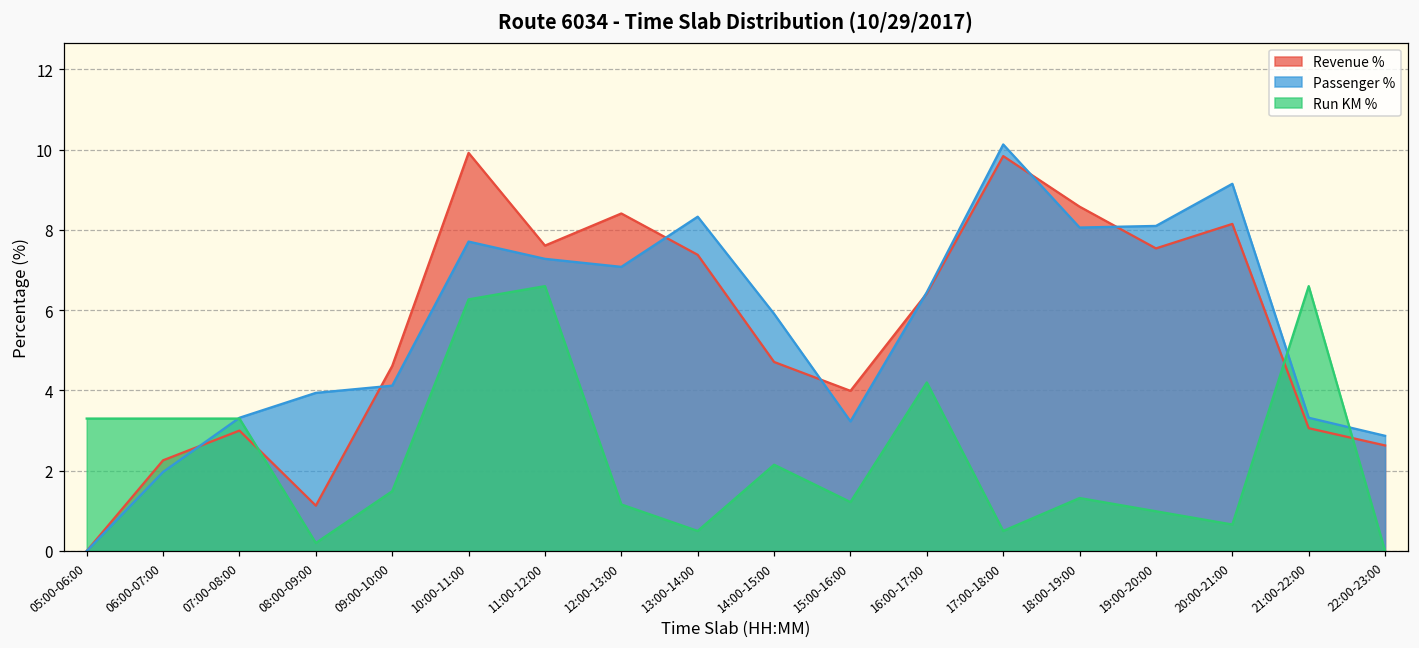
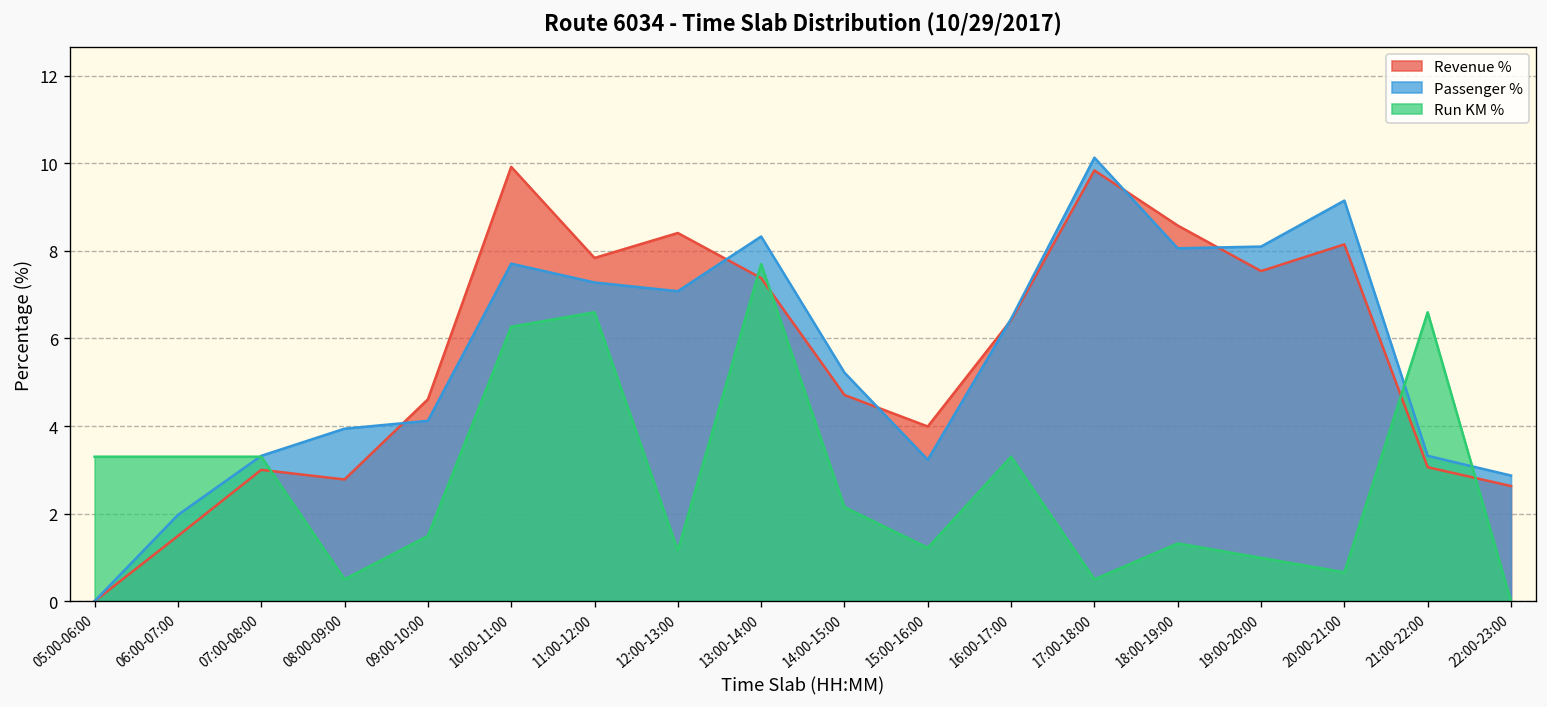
  {
    "Revenue %": {
-     "06:00-07:00": 2.3,
+     "06:00-07:00": 1.5,
      "07:00-08:00": 3.0,
-     "08:00-09:00": 1.1,
+     "08:00-09:00": 2.8,
      "09:00-10:00": 4.6,
      "10:00-11:00": 9.9,
-     "11:00-12:00": 7.6,
+     "11:00-12:00": 7.8,
      "12:00-13:00": 8.4,
      "13:00-14:00": 7.4,
      "14:00-15:00": 4.7,
      "15:00-16:00": 4.0,
      "17:00-18:00": 9.8,
      "18:00-19:00": 8.6,
      "19:00-20:00": 7.5,
      "20:00-21:00": 8.2,
      "21:00-22:00": 3.1,
      "22:00-23:00": 2.6
    },
    "Passenger %": {
      "06:00-07:00": 2.0,
      "08:00-09:00": 3.9,
      "09:00-10:00": 4.1,
      "10:00-11:00": 7.7,
      "11:00-12:00": 7.3,
      "12:00-13:00": 7.1,
      "13:00-14:00": 8.3,
-     "14:00-15:00": 5.9,
+     "14:00-15:00": 5.2,
      "15:00-16:00": 3.2,
      "17:00-18:00": 10.1,
      "18:00-19:00": 8.1,
      "19:00-20:00": 8.1,
      "20:00-21:00": 9.2,
      "21:00-22:00": 3.3,
      "22:00-23:00": 2.9
    },
    "Run KM %": {
      "05:00-06:00": 3.3,
      "06:00-07:00": 3.3,
-     "08:00-09:00": 0.2,
+     "08:00-09:00": 0.5,
      "09:00-10:00": 1.5,
      "10:00-11:00": 6.3,
      "11:00-12:00": 6.6,
      "12:00-13:00": 1.2,
-     "13:00-14:00": 0.5,
+     "13:00-14:00": 7.7,
      "14:00-15:00": 2.2,
      "15:00-16:00": 1.2,
-     "16:00-17:00": 4.2,
+     "16:00-17:00": 3.3,
      "17:00-18:00": 0.5,
      "18:00-19:00": 1.3,
      "19:00-20:00": 1.0,
      "20:00-21:00": 0.7,
      "21:00-22:00": 6.6,
      "22:00-23:00": 0.0
    }
  }
